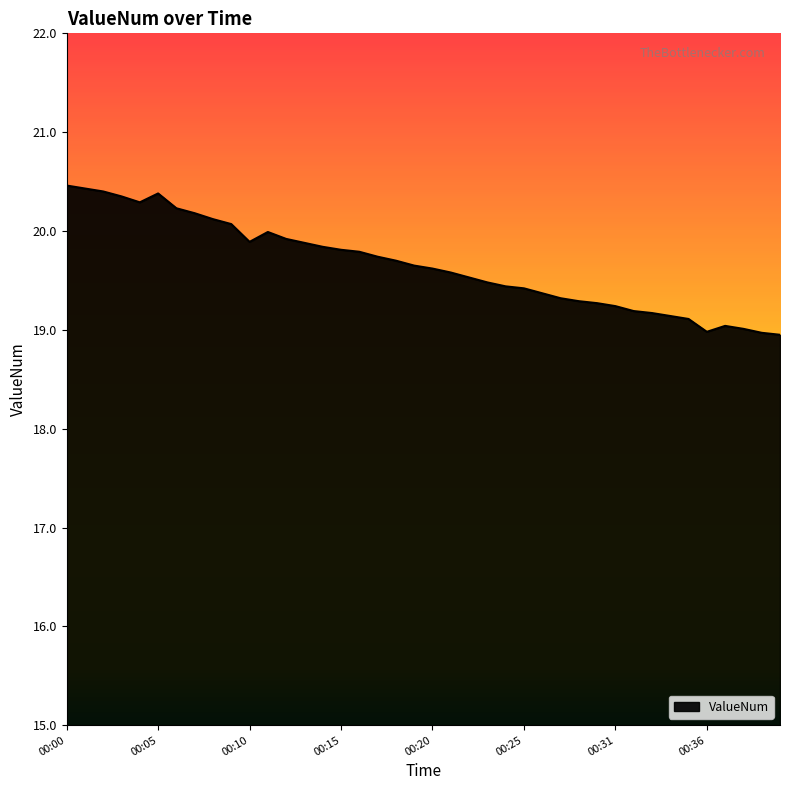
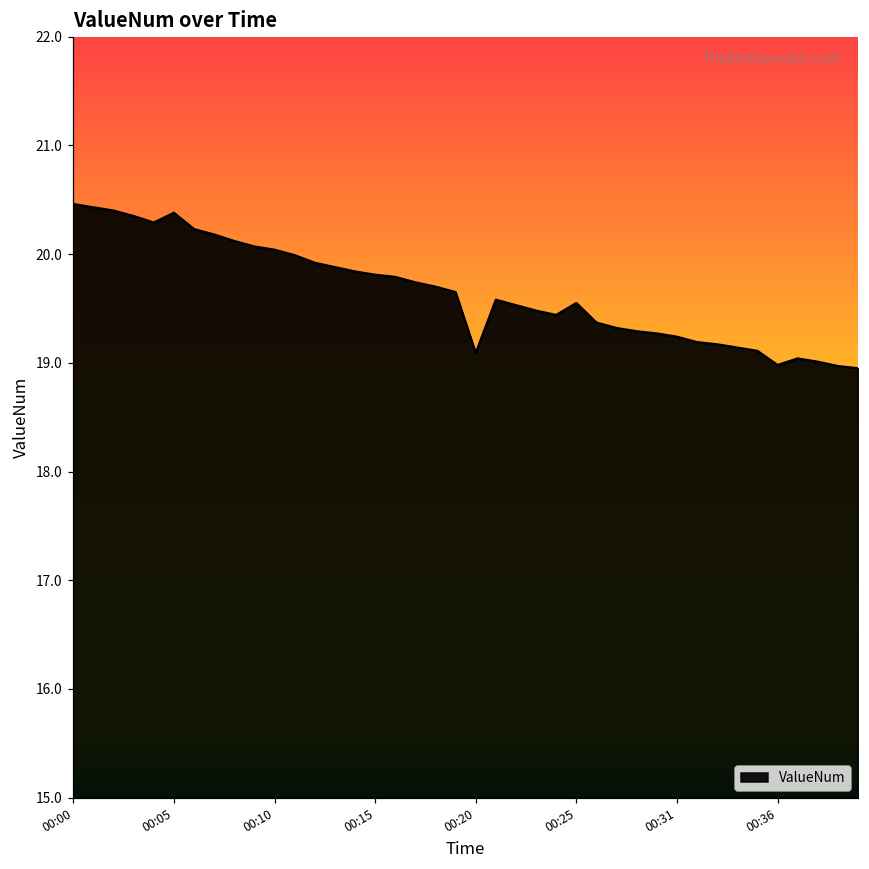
  {
    "00:00": 20.5,
    "00:05": 20.4,
-   "00:10": 19.9,
+   "00:10": 20.0,
    "00:15": 19.8,
-   "00:20": 19.6,
-   "00:25": 19.4,
+   "00:20": 19.1,
+   "00:25": 19.6,
    "00:31": 19.2,
    "00:36": 19.0
  }
